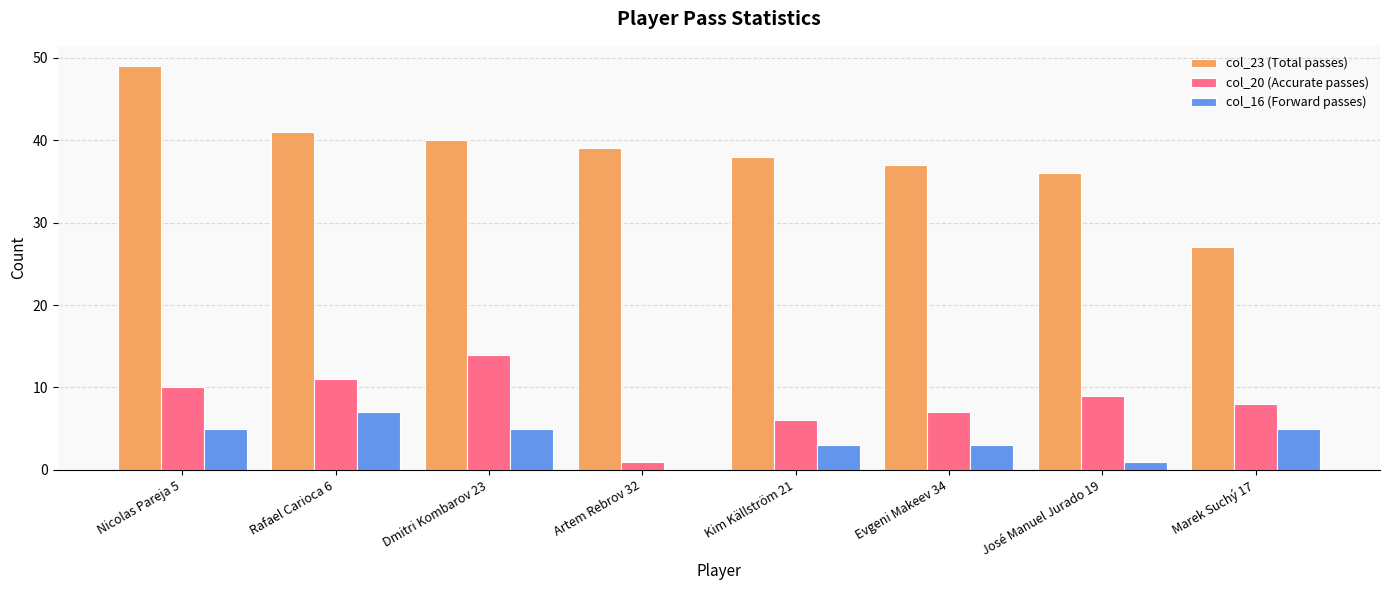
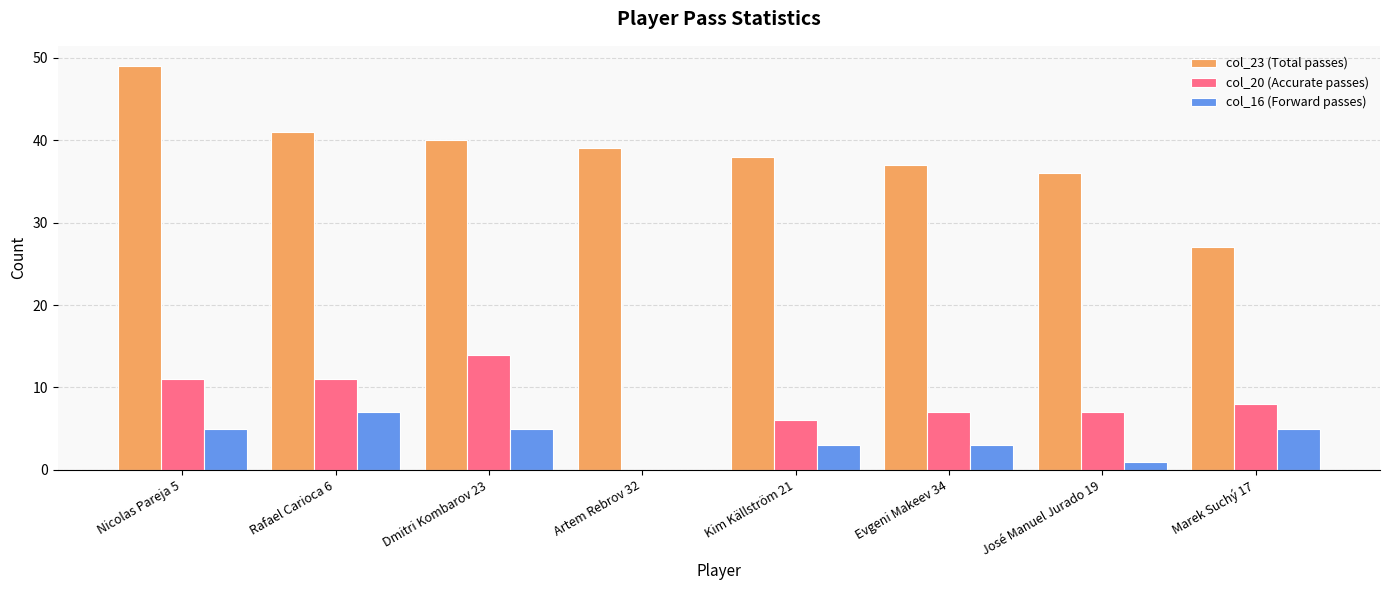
  {
    "col_23 (Total passes)": {
      "Nicolas Pareja 5": 49,
      "Rafael Carioca 6": 41,
      "Dmitri Kombarov 23": 40,
      "Artem Rebrov 32": 39,
      "Kim Källström 21": 38,
      "Evgeni Makeev 34": 37,
      "José Manuel Jurado 19": 36,
      "Marek Suchý 17": 27
    },
    "col_20 (Accurate passes)": {
-     "Nicolas Pareja 5": 10,
+     "Nicolas Pareja 5": 11,
      "Rafael Carioca 6": 11,
      "Dmitri Kombarov 23": 14,
-     "Artem Rebrov 32": 1,
+     "Artem Rebrov 32": 0,
      "Kim Källström 21": 6,
      "Evgeni Makeev 34": 7,
-     "José Manuel Jurado 19": 9,
+     "José Manuel Jurado 19": 7,
      "Marek Suchý 17": 8
    },
    "col_16 (Forward passes)": {
      "Nicolas Pareja 5": 5,
      "Rafael Carioca 6": 7,
      "Dmitri Kombarov 23": 5,
      "Artem Rebrov 32": 0,
      "Kim Källström 21": 3,
      "Evgeni Makeev 34": 3,
      "José Manuel Jurado 19": 1,
      "Marek Suchý 17": 5
    }
  }
